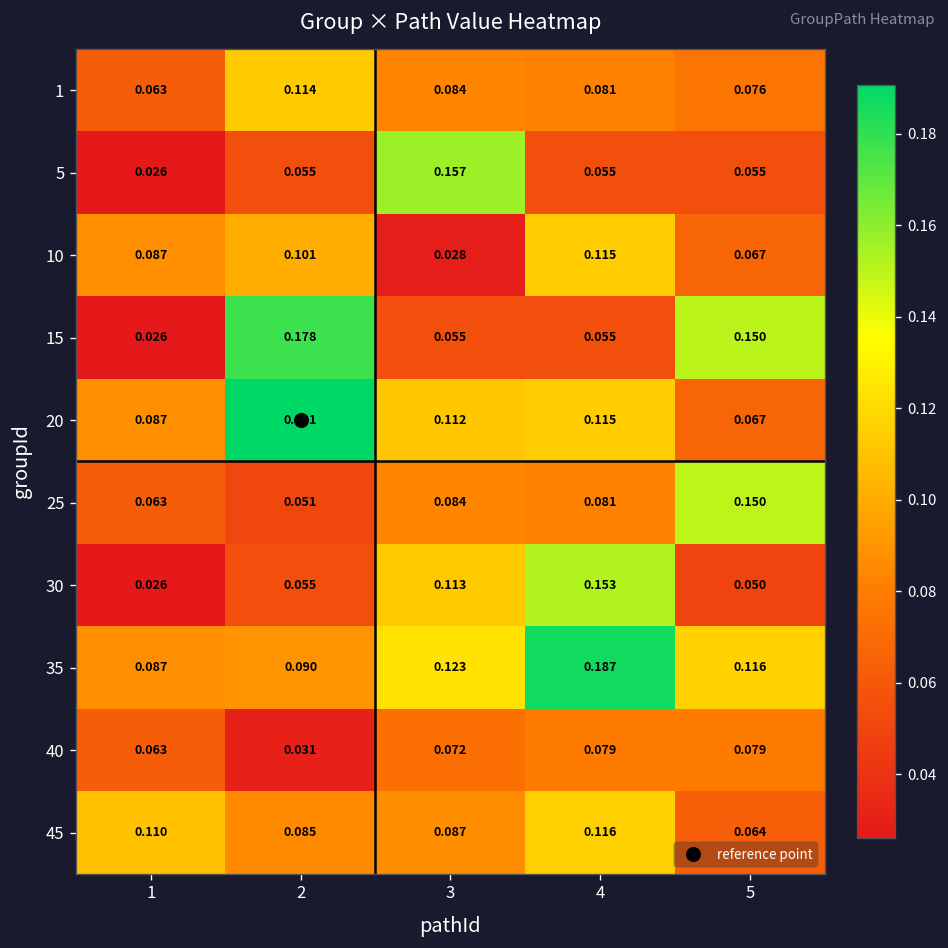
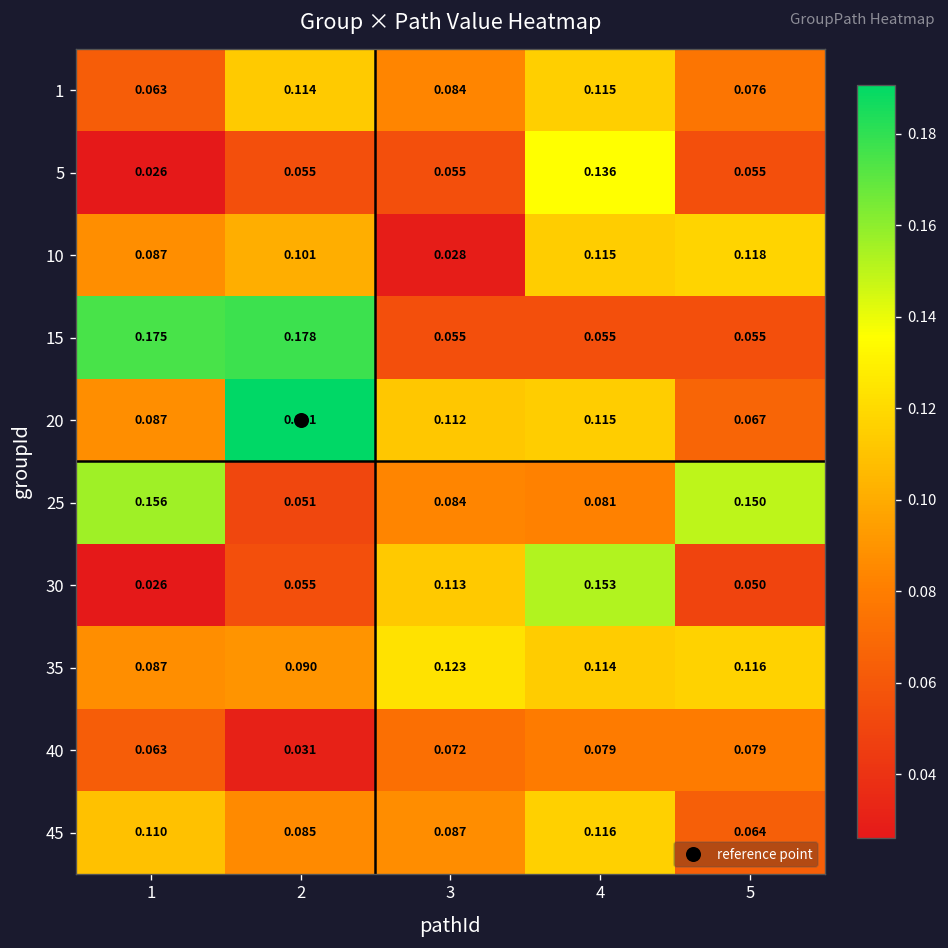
  {
    "1": {
      "1": 0.063,
      "2": 0.114,
      "3": 0.084,
-     "4": 0.081,
+     "4": 0.115,
      "5": 0.076
    },
    "5": {
      "1": 0.026,
      "2": 0.055,
-     "3": 0.157,
-     "4": 0.055,
+     "3": 0.055,
+     "4": 0.136,
      "5": 0.055
    },
    "10": {
      "1": 0.087,
      "2": 0.101,
      "3": 0.028,
      "4": 0.115,
-     "5": 0.067
+     "5": 0.118
    },
    "15": {
-     "1": 0.026,
+     "1": 0.175,
      "2": 0.178,
      "3": 0.055,
      "4": 0.055,
-     "5": 0.150
+     "5": 0.055
    },
    "20": {
      "1": 0.087,
      "3": 0.112,
      "4": 0.115,
      "5": 0.067
    },
    "25": {
-     "1": 0.063,
+     "1": 0.156,
      "2": 0.051,
      "3": 0.084,
      "4": 0.081,
      "5": 0.150
    },
    "30": {
      "1": 0.026,
      "2": 0.055,
      "3": 0.113,
      "4": 0.153,
      "5": 0.050
    },
    "35": {
      "1": 0.087,
      "2": 0.090,
      "3": 0.123,
-     "4": 0.187,
+     "4": 0.114,
      "5": 0.116
    },
    "40": {
      "1": 0.063,
      "2": 0.031,
      "3": 0.072,
      "4": 0.079,
      "5": 0.079
    },
    "45": {
      "1": 0.110,
      "2": 0.085,
      "3": 0.087,
      "4": 0.116,
      "5": 0.064
    }
  }
